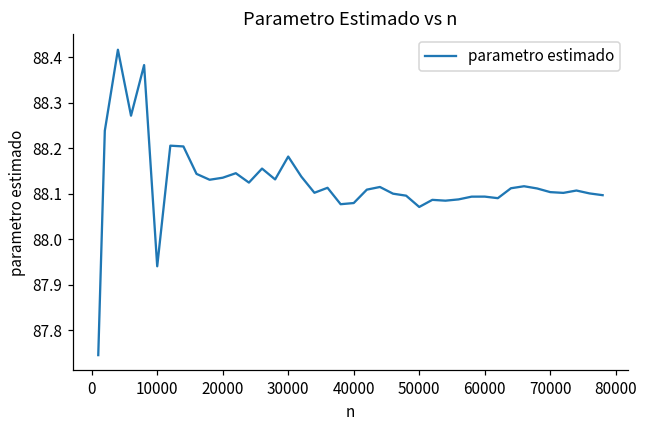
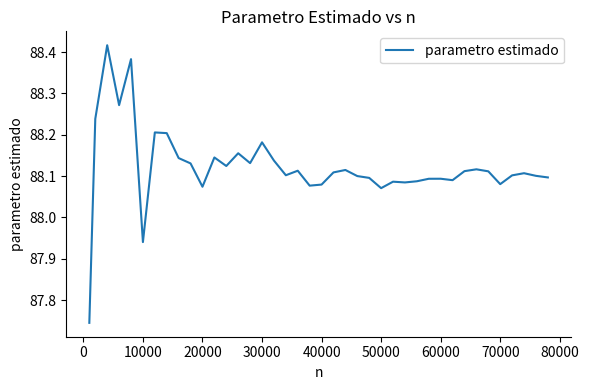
  {
    "10000": 87.94,
-   "20000": 88.14,
+   "20000": 88.07,
    "30000": 88.18,
    "40000": 88.08,
    "50000": 88.07,
    "60000": 88.09,
-   "70000": 88.10
+   "70000": 88.08
  }
